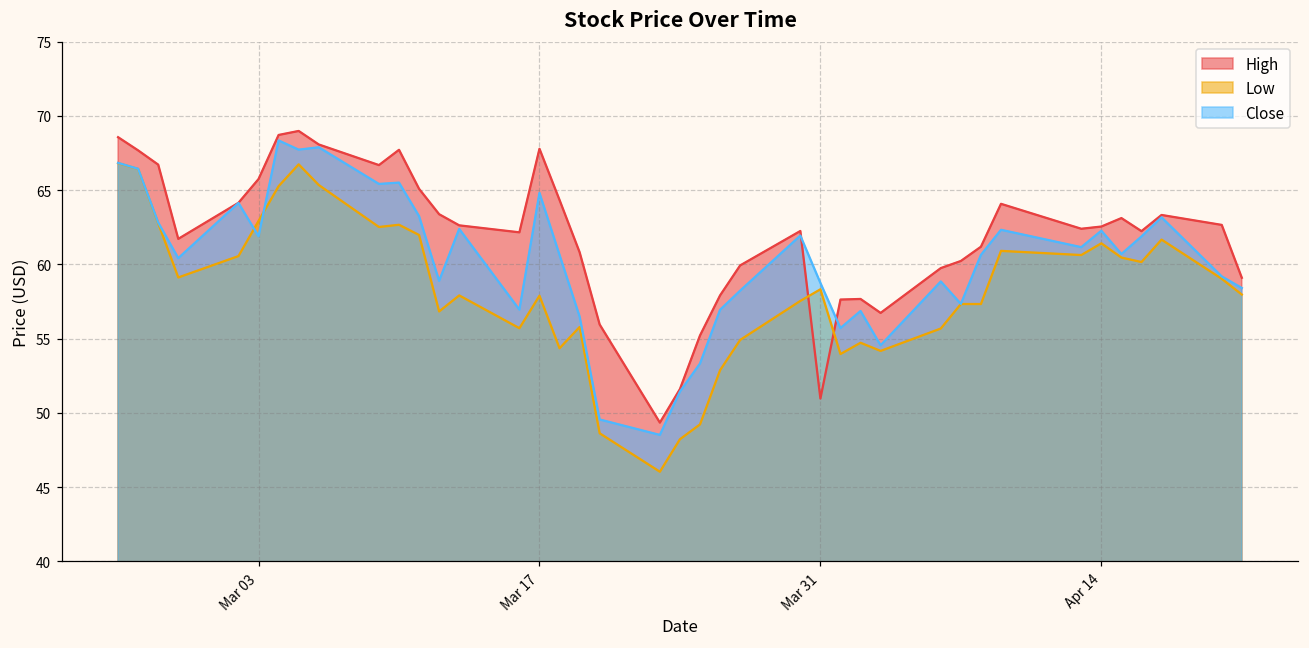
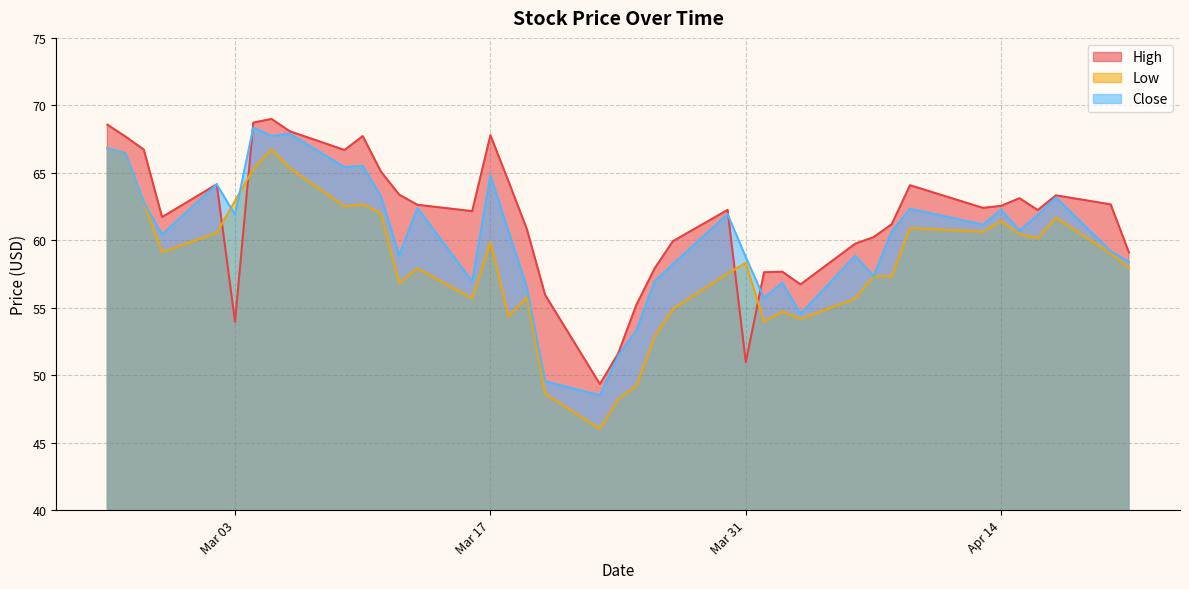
  {
    "High": {
-     "Mar 03": 65.8,
+     "Mar 03": 54.0,
      "Mar 17": 67.8,
      "Mar 31": 51.0,
      "Apr 14": 62.5
    },
    "Low": {
      "Mar 03": 62.9,
-     "Mar 17": 57.9,
+     "Mar 17": 59.9,
      "Mar 31": 58.3,
      "Apr 14": 61.4
    },
    "Close": {
      "Mar 03": 61.9,
      "Mar 17": 64.8,
      "Mar 31": 58.8,
      "Apr 14": 62.3
    }
  }
